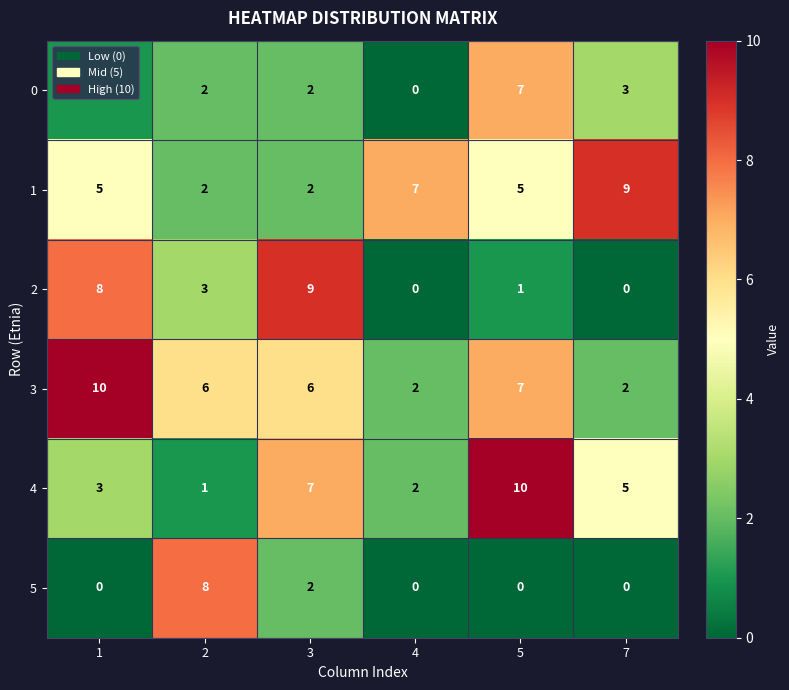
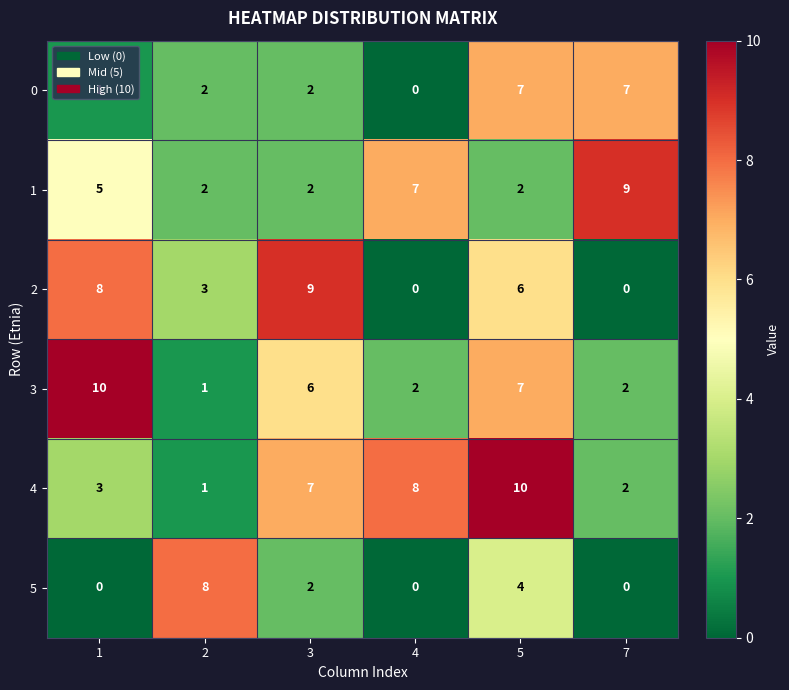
  {
    "0": {
      "2": 2,
      "3": 2,
      "4": 0,
      "5": 7,
-     "7": 3
+     "7": 7
    },
    "1": {
      "1": 5,
      "2": 2,
      "3": 2,
      "4": 7,
-     "5": 5,
+     "5": 2,
      "7": 9
    },
    "2": {
      "1": 8,
      "2": 3,
      "3": 9,
      "4": 0,
-     "5": 1,
+     "5": 6,
      "7": 0
    },
    "3": {
      "1": 10,
-     "2": 6,
+     "2": 1,
      "3": 6,
      "4": 2,
      "5": 7,
      "7": 2
    },
    "4": {
      "1": 3,
      "2": 1,
      "3": 7,
-     "4": 2,
+     "4": 8,
      "5": 10,
-     "7": 5
+     "7": 2
    },
    "5": {
      "1": 0,
      "2": 8,
      "3": 2,
      "4": 0,
-     "5": 0,
+     "5": 4,
      "7": 0
    }
  }
